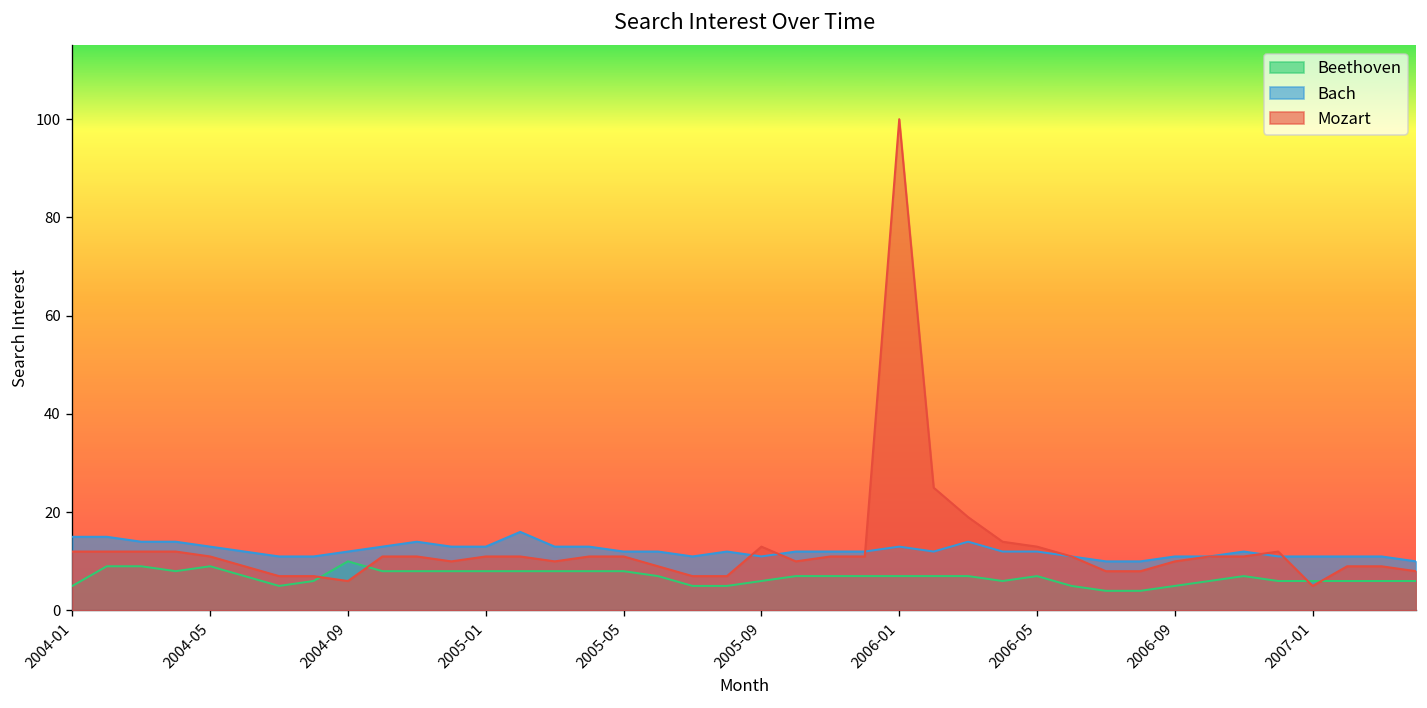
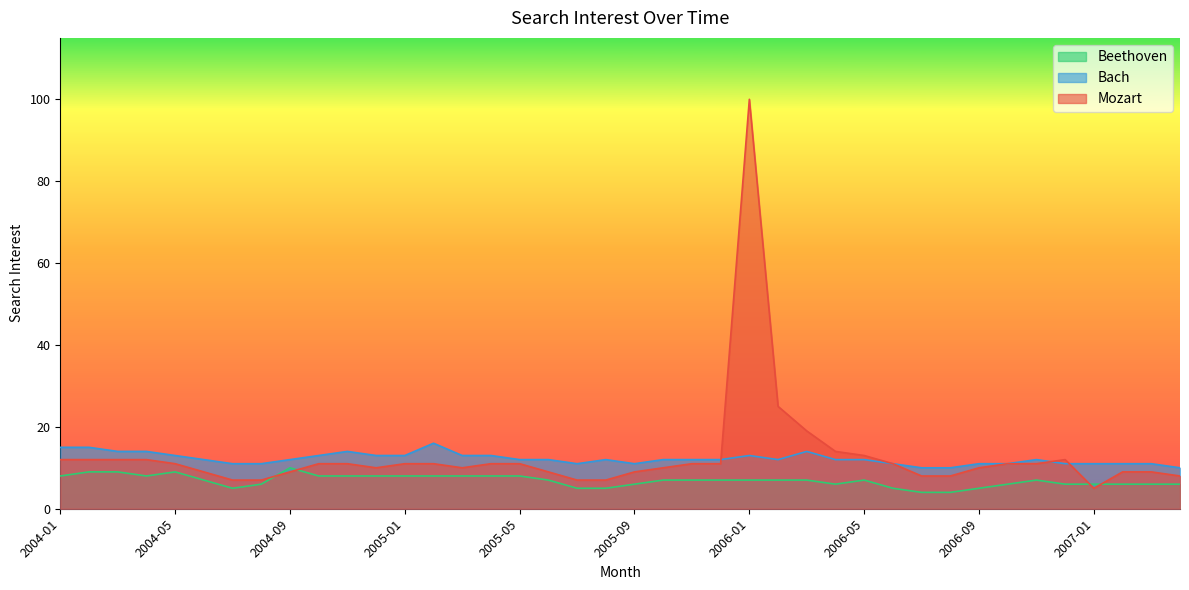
  {
    "Beethoven": {
-     "2004-01": 5,
+     "2004-01": 8,
      "2004-05": 9,
      "2004-09": 10,
      "2005-01": 8,
      "2005-05": 8,
      "2005-09": 6,
      "2006-01": 7,
      "2006-05": 7,
      "2006-09": 5,
      "2007-01": 6
    },
    "Bach": {
      "2004-01": 15,
      "2004-05": 13,
      "2004-09": 12,
      "2005-01": 13,
      "2005-05": 12,
      "2005-09": 11,
      "2006-01": 13,
      "2006-05": 12,
      "2006-09": 11,
      "2007-01": 11
    },
    "Mozart": {
      "2004-01": 12,
      "2004-05": 11,
-     "2004-09": 6,
+     "2004-09": 9,
      "2005-01": 11,
      "2005-05": 11,
-     "2005-09": 13,
+     "2005-09": 9,
      "2006-01": 100,
      "2006-05": 13,
      "2006-09": 10,
      "2007-01": 5
    }
  }
